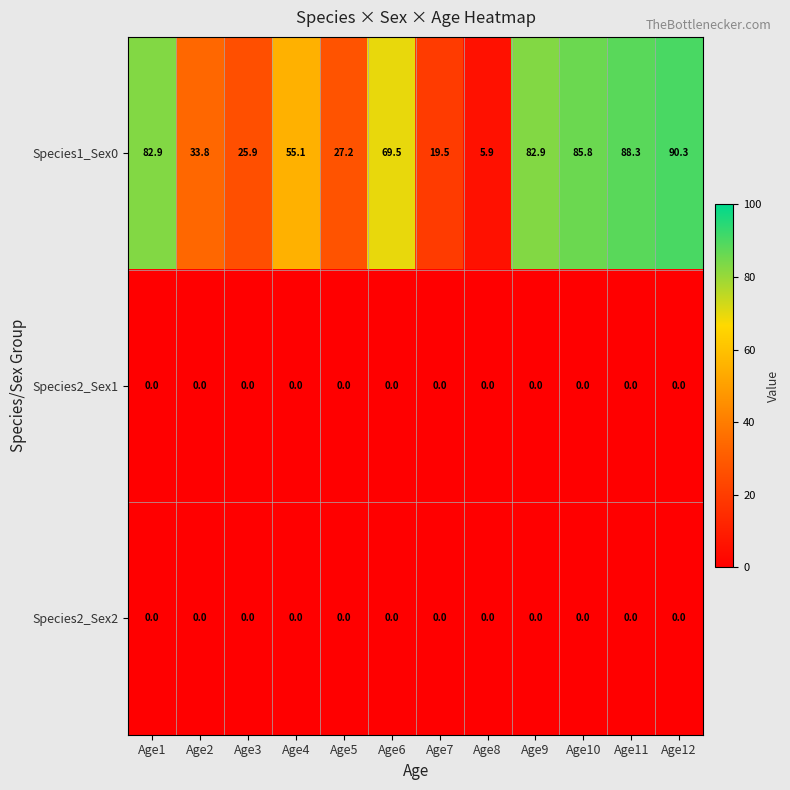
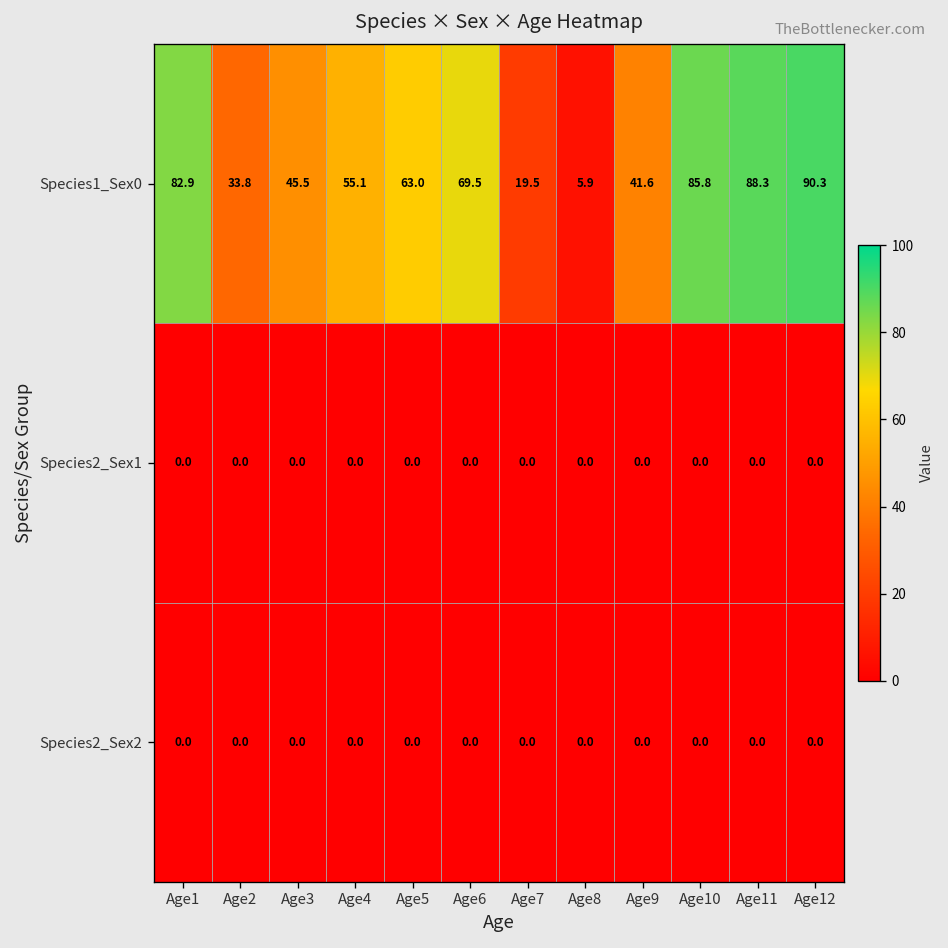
  {
    "Species1_Sex0": {
      "Age1": 82.9,
      "Age2": 33.8,
-     "Age3": 25.9,
+     "Age3": 45.5,
      "Age4": 55.1,
-     "Age5": 27.2,
+     "Age5": 63.0,
      "Age6": 69.5,
      "Age7": 19.5,
      "Age8": 5.9,
-     "Age9": 82.9,
+     "Age9": 41.6,
      "Age10": 85.8,
      "Age11": 88.3,
      "Age12": 90.3
    },
    "Species2_Sex1": {
      "Age1": 0.0,
      "Age2": 0.0,
      "Age3": 0.0,
      "Age4": 0.0,
      "Age5": 0.0,
      "Age6": 0.0,
      "Age7": 0.0,
      "Age8": 0.0,
      "Age9": 0.0,
      "Age10": 0.0,
      "Age11": 0.0,
      "Age12": 0.0
    },
    "Species2_Sex2": {
      "Age1": 0.0,
      "Age2": 0.0,
      "Age3": 0.0,
      "Age4": 0.0,
      "Age5": 0.0,
      "Age6": 0.0,
      "Age7": 0.0,
      "Age8": 0.0,
      "Age9": 0.0,
      "Age10": 0.0,
      "Age11": 0.0,
      "Age12": 0.0
    }
  }
